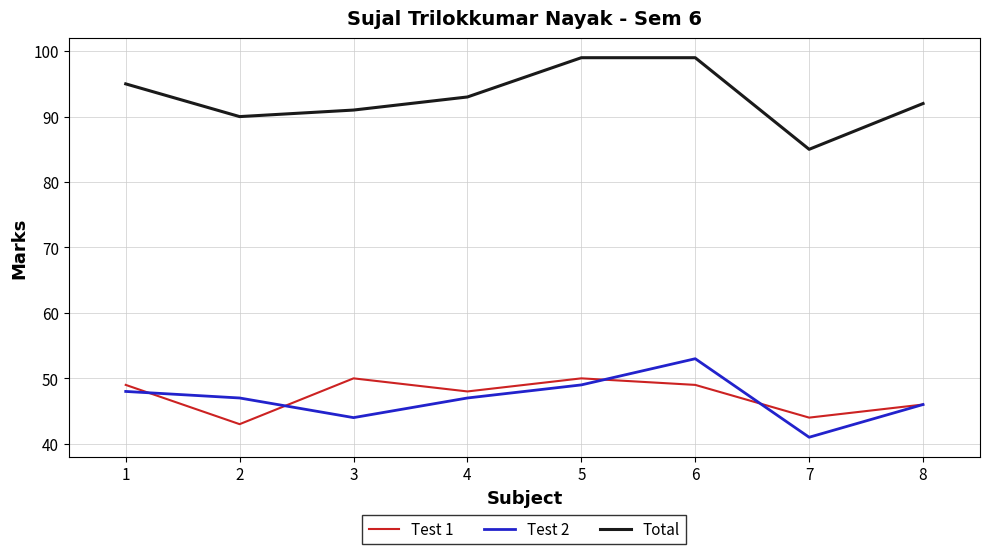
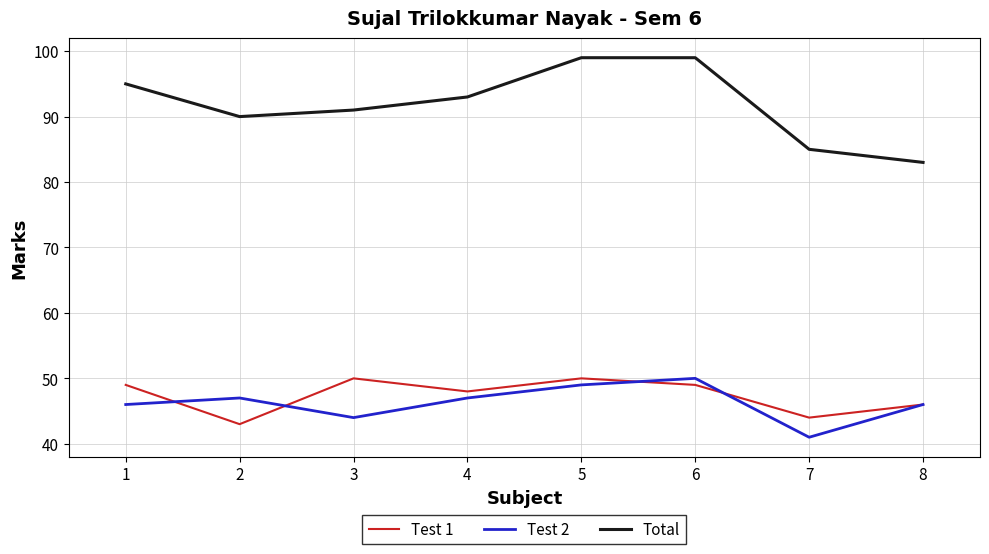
  {
    "Test 1": {
      "1": 49,
      "2": 43,
      "3": 50,
      "4": 48,
      "5": 50,
      "6": 49,
      "7": 44
    },
    "Test 2": {
-     "1": 48,
+     "1": 46,
      "2": 47,
      "3": 44,
      "4": 47,
      "5": 49,
-     "6": 53,
+     "6": 50,
      "7": 41
    },
    "Total": {
      "1": 95,
      "2": 90,
      "3": 91,
      "4": 93,
      "5": 99,
      "6": 99,
      "7": 85,
-     "8": 92
+     "8": 83
    }
  }
